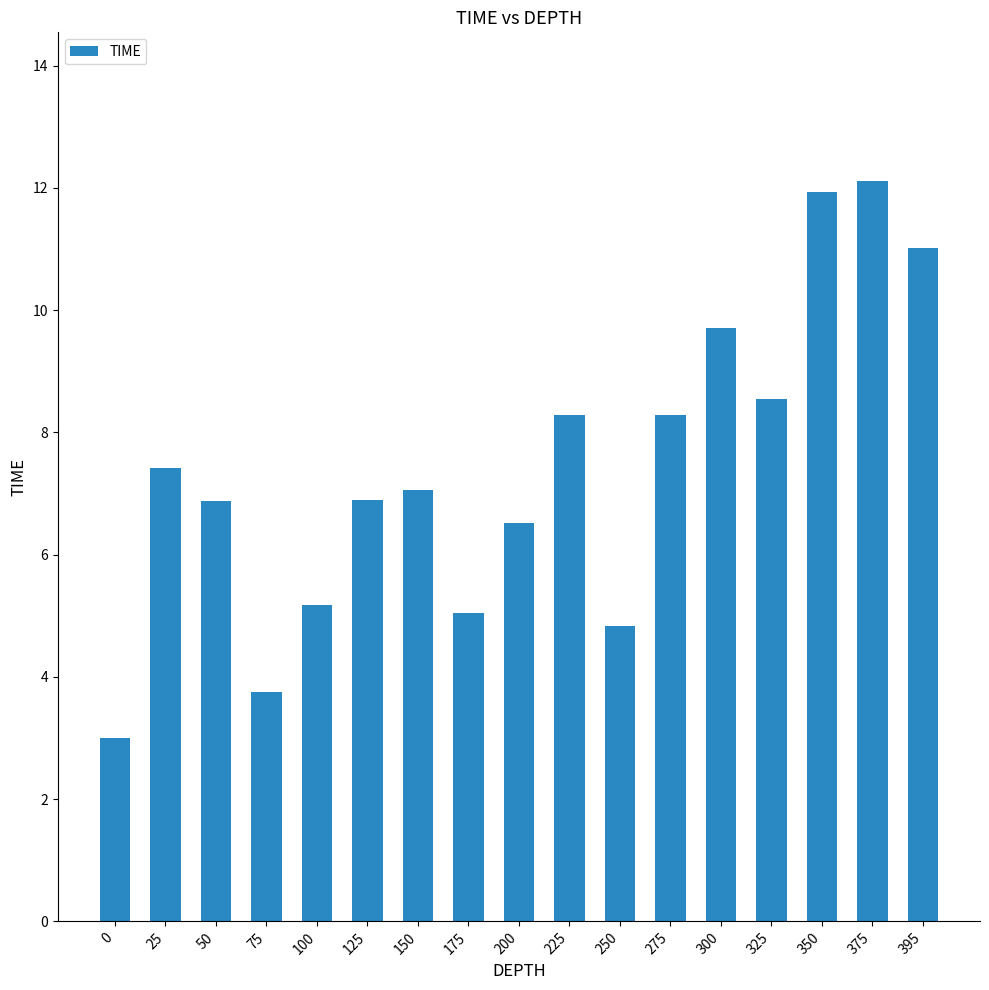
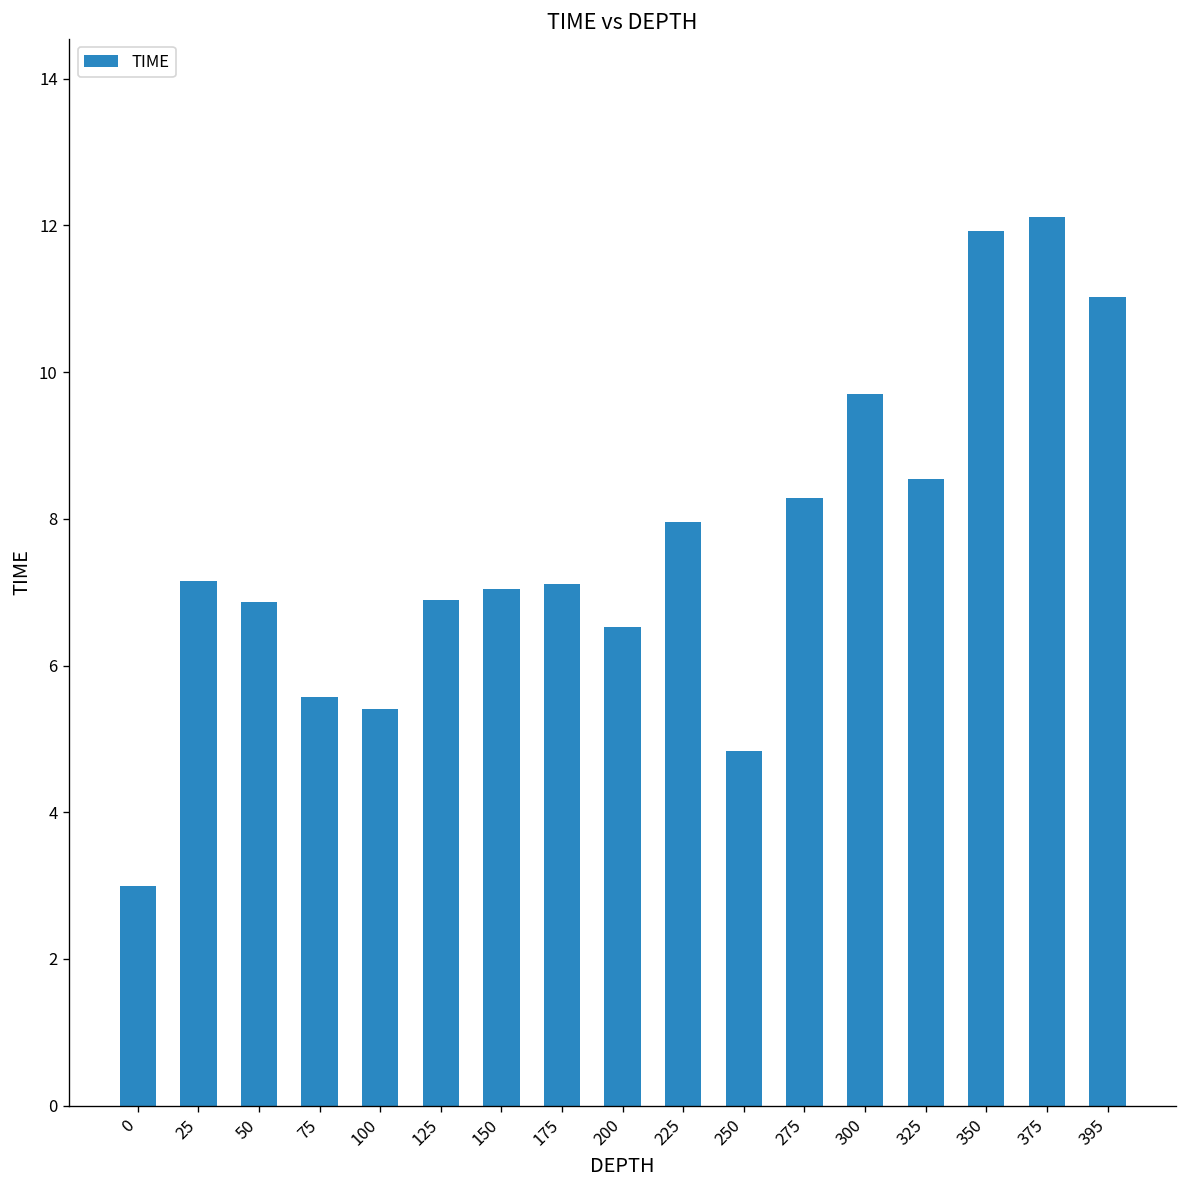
  {
    "0": 3.0,
-   "25": 7.4,
+   "25": 7.2,
    "50": 6.9,
-   "75": 3.8,
-   "100": 5.2,
+   "75": 5.6,
+   "100": 5.4,
    "125": 6.9,
    "150": 7.1,
-   "175": 5.1,
+   "175": 7.1,
    "200": 6.5,
-   "225": 8.3,
+   "225": 8.0,
    "250": 4.8,
    "275": 8.3,
    "300": 9.7,
    "325": 8.5,
    "350": 11.9,
    "375": 12.1,
    "395": 11.0
  }
